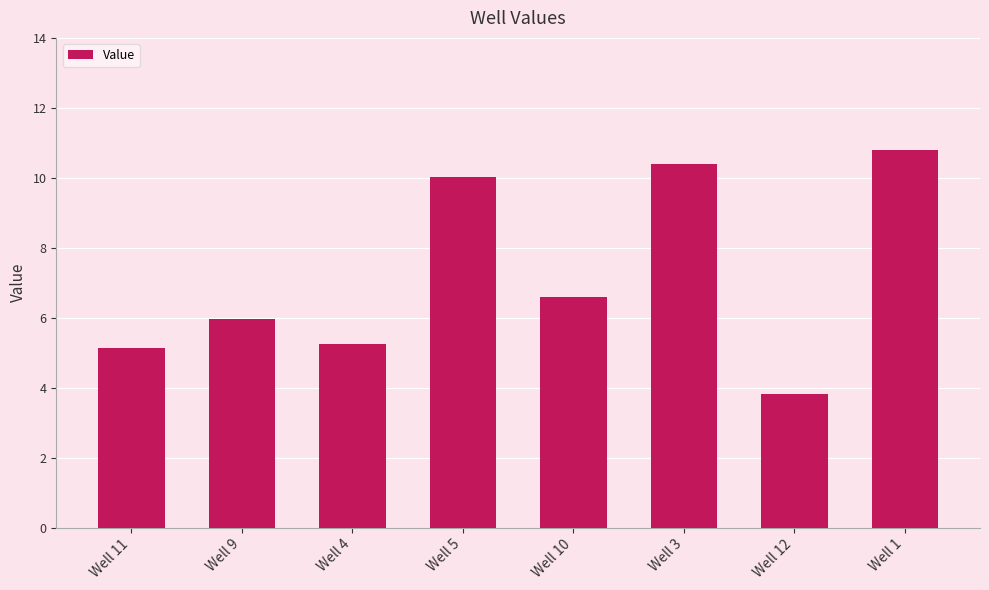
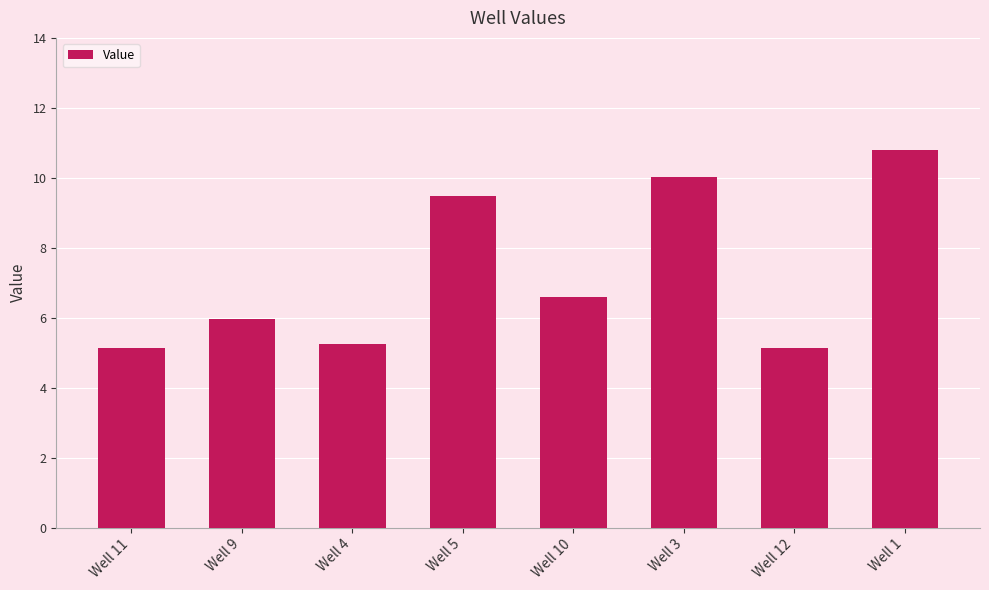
  {
    "Well 11": 5.1,
    "Well 9": 6.0,
    "Well 4": 5.3,
-   "Well 5": 10.0,
+   "Well 5": 9.5,
    "Well 10": 6.6,
-   "Well 3": 10.4,
-   "Well 12": 3.8,
+   "Well 3": 10.0,
+   "Well 12": 5.1,
    "Well 1": 10.8
  }
